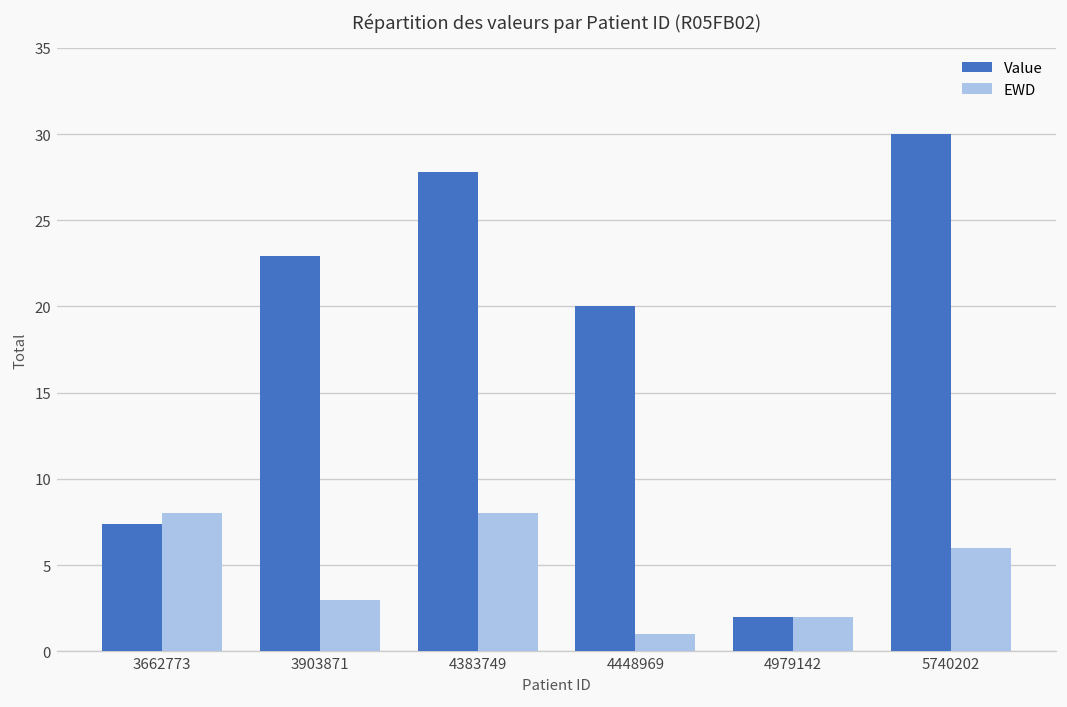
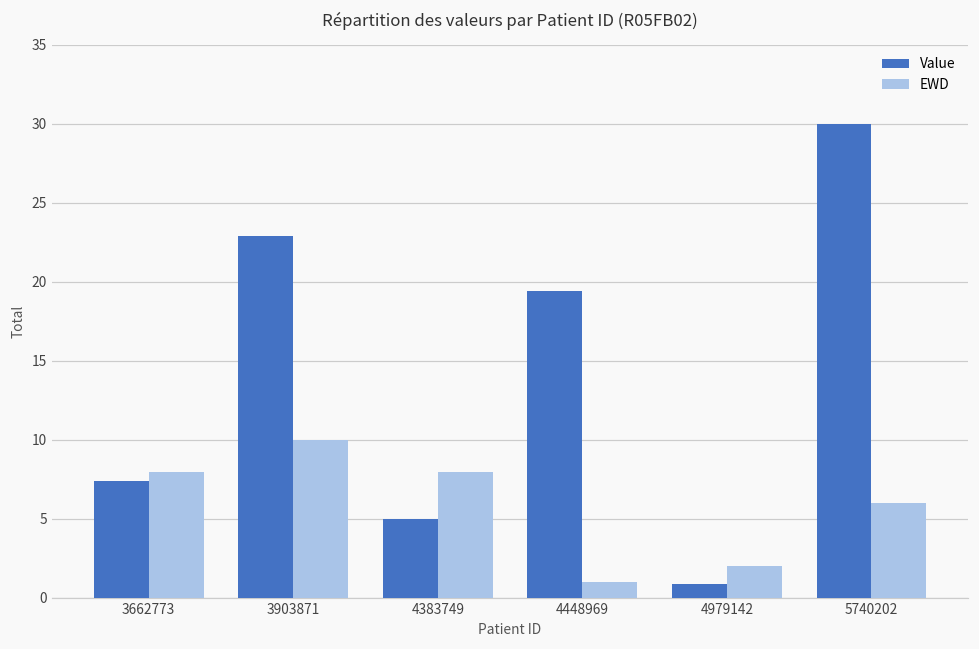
  {
    "Value": {
      "3662773": 7.4,
      "3903871": 22.9,
-     "4383749": 27.8,
-     "4448969": 20.0,
-     "4979142": 2.0,
+     "4383749": 5.0,
+     "4448969": 19.4,
+     "4979142": 0.9,
      "5740202": 30.0
    },
    "EWD": {
      "3662773": 8,
-     "3903871": 3,
+     "3903871": 10,
      "4383749": 8,
      "4448969": 1,
      "4979142": 2,
      "5740202": 6
    }
  }
